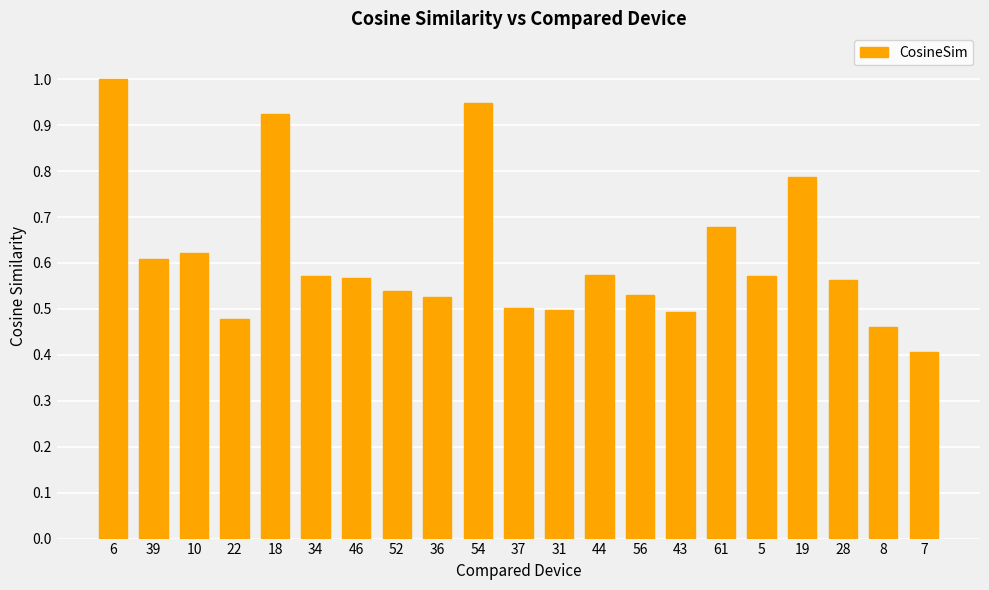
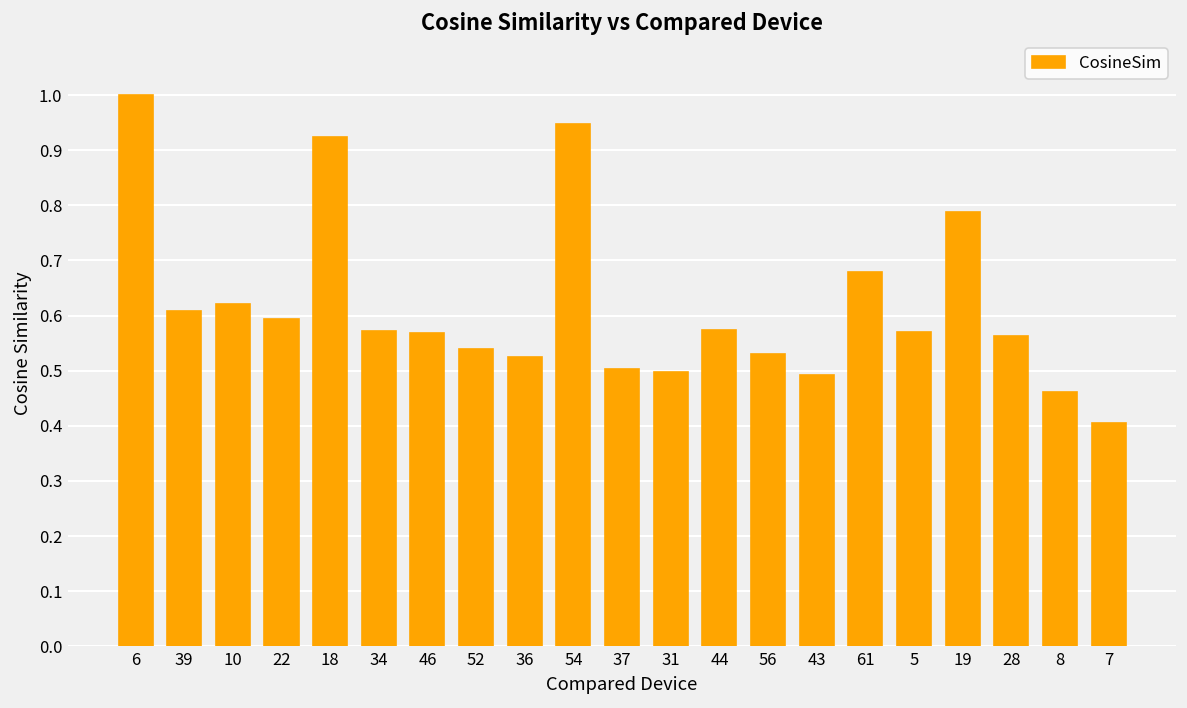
  {
    "6": 1.00,
    "39": 0.61,
    "10": 0.62,
-   "22": 0.48,
+   "22": 0.59,
    "18": 0.92,
    "34": 0.57,
    "46": 0.57,
    "52": 0.54,
    "36": 0.52,
    "54": 0.95,
    "37": 0.50,
    "31": 0.50,
    "44": 0.57,
    "56": 0.53,
    "43": 0.49,
    "61": 0.68,
    "5": 0.57,
    "19": 0.79,
    "28": 0.56,
    "8": 0.46,
    "7": 0.41
  }
